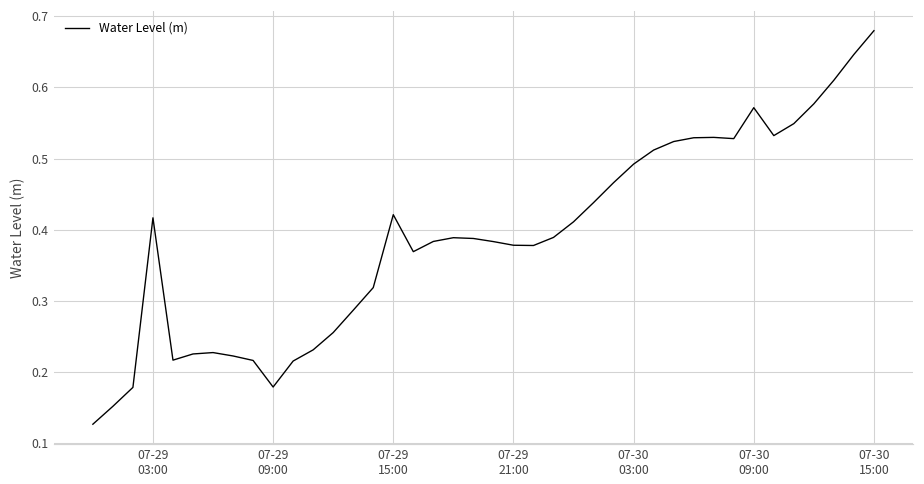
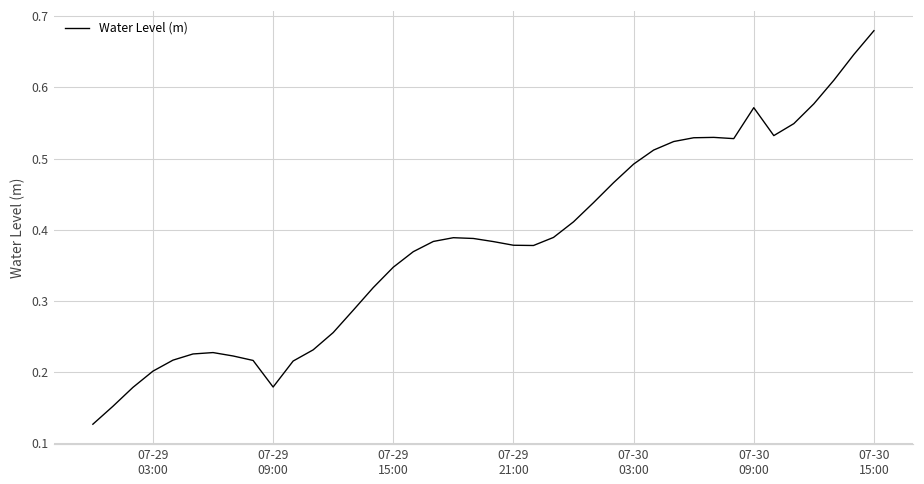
  {
-   "07-29 03:00": 0.42,
+   "07-29 03:00": 0.20,
    "07-29 09:00": 0.18,
-   "07-29 15:00": 0.42,
+   "07-29 15:00": 0.35,
    "07-29 21:00": 0.38,
    "07-30 03:00": 0.49,
    "07-30 09:00": 0.57,
    "07-30 15:00": 0.68
  }
